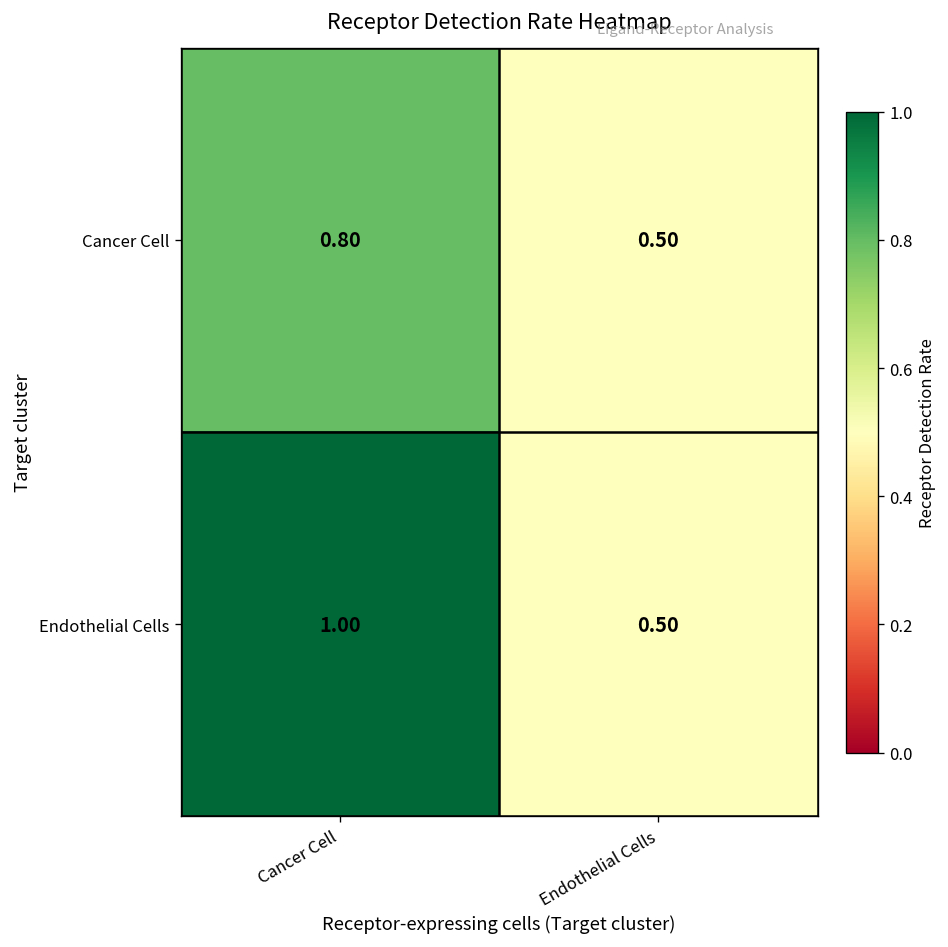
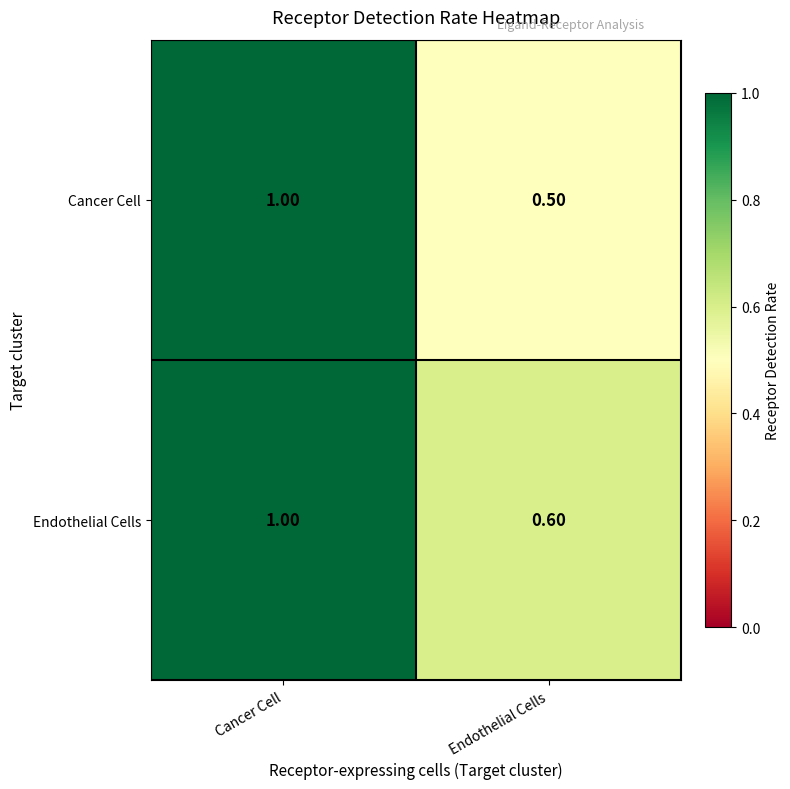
  {
    "Cancer Cell": {
-     "Cancer Cell": 0.80,
+     "Cancer Cell": 1.00,
      "Endothelial Cells": 0.50
    },
    "Endothelial Cells": {
      "Cancer Cell": 1.00,
-     "Endothelial Cells": 0.50
+     "Endothelial Cells": 0.60
    }
  }
